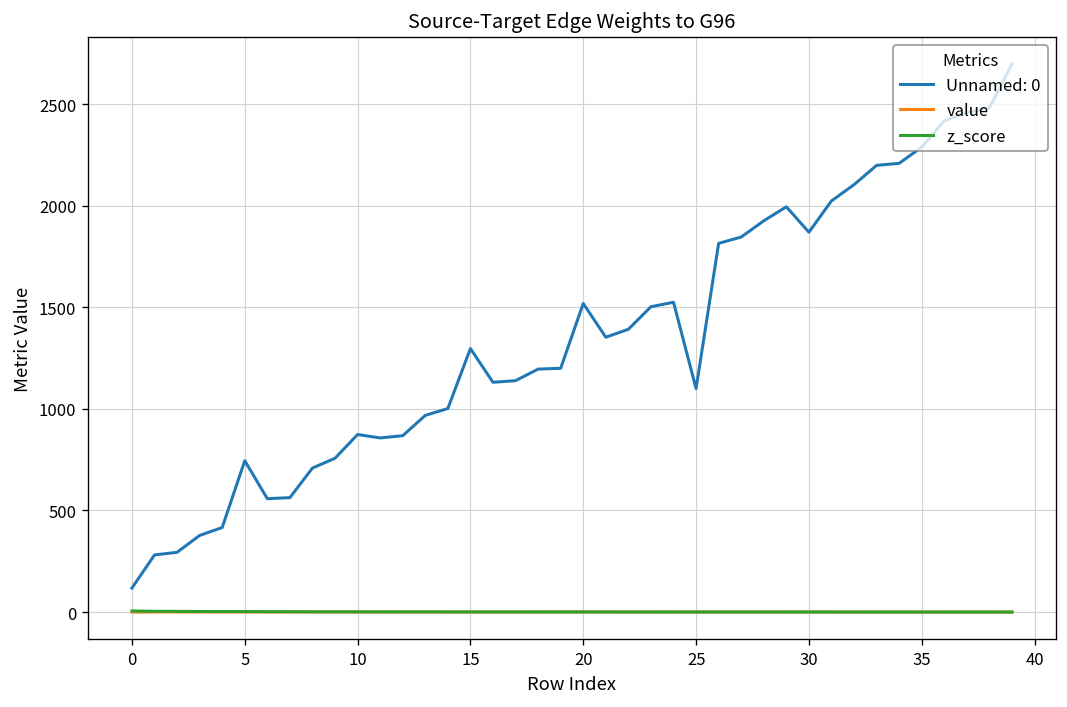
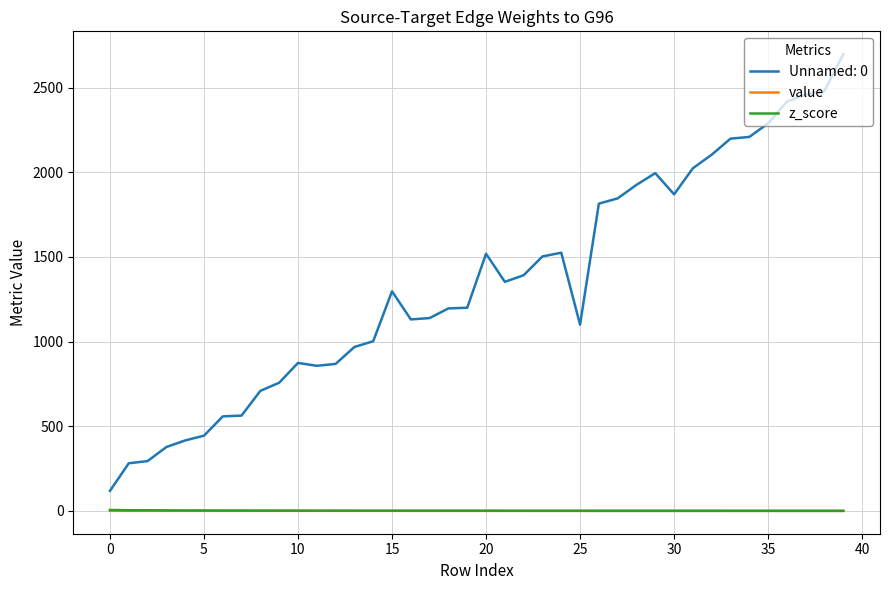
  {
    "Unnamed: 0": {
      "0": 120,
-     "5": 750,
+     "5": 440,
      "10": 870,
      "15": 1300,
      "20": 1520,
      "25": 1100,
      "30": 1870
    }
  }
